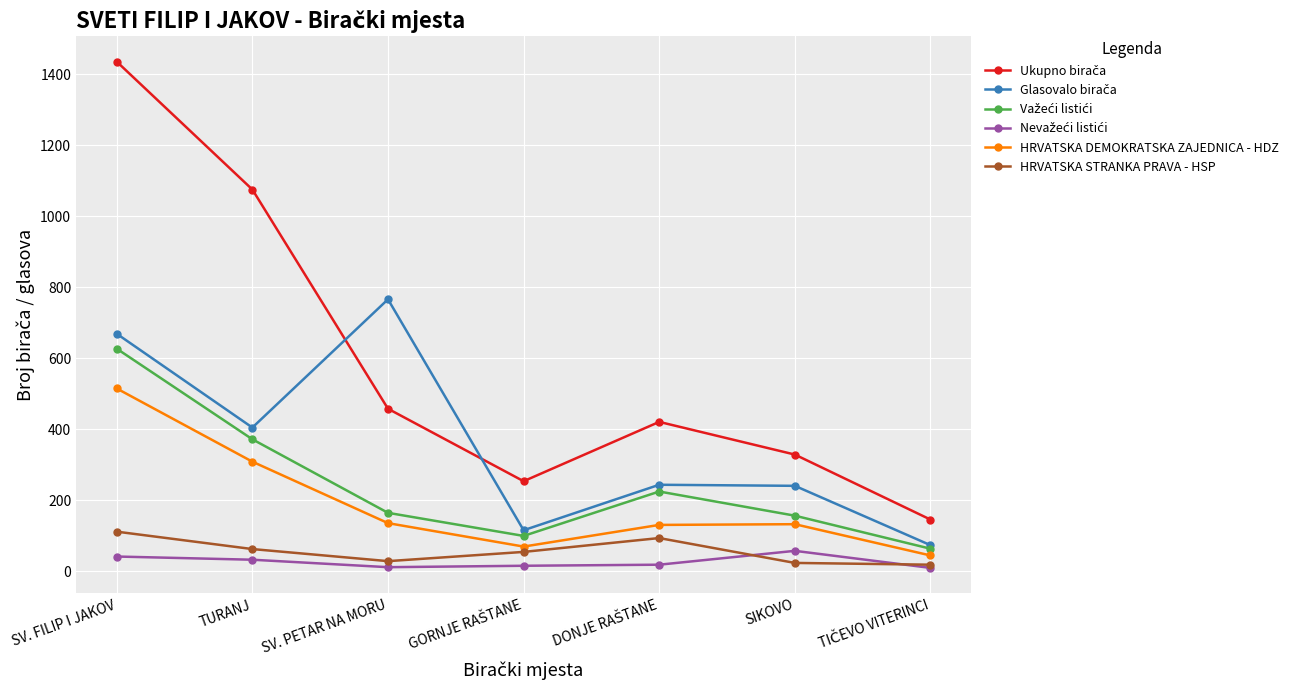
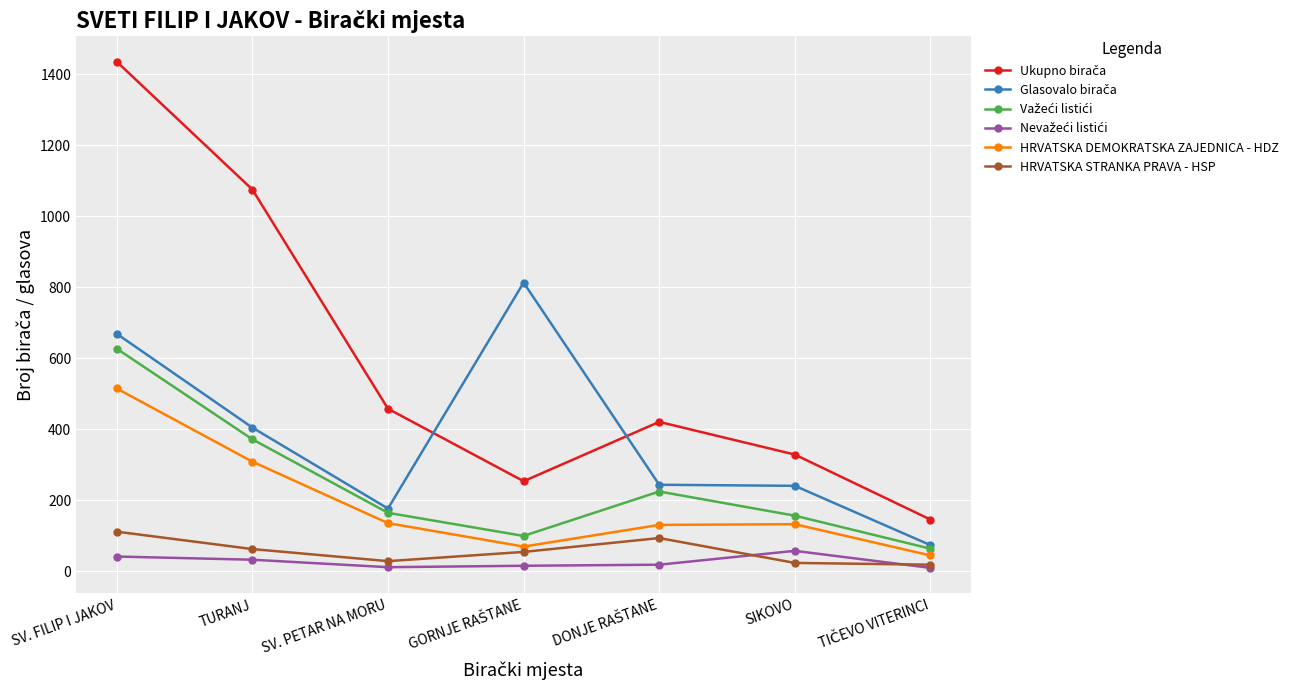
  {
    "Ukupno birača": {
      "SV. FILIP I JAKOV": 1440,
      "TURANJ": 1080,
      "SV. PETAR NA MORU": 460,
      "GORNJE RAŠTANE": 250,
      "DONJE RAŠTANE": 420,
      "SIKOVO": 330,
      "TIČEVO VITERINCI": 150
    },
    "Glasovalo birača": {
      "SV. FILIP I JAKOV": 670,
      "TURANJ": 410,
-     "SV. PETAR NA MORU": 770,
-     "GORNJE RAŠTANE": 120,
+     "SV. PETAR NA MORU": 180,
+     "GORNJE RAŠTANE": 810,
      "DONJE RAŠTANE": 240,
      "SIKOVO": 240,
      "TIČEVO VITERINCI": 70
    },
    "Važeći listići": {
      "SV. FILIP I JAKOV": 630,
      "TURANJ": 370,
      "SV. PETAR NA MORU": 170,
      "GORNJE RAŠTANE": 100,
      "DONJE RAŠTANE": 230,
      "SIKOVO": 160,
      "TIČEVO VITERINCI": 60
    },
    "Nevažeći listići": {
      "SV. FILIP I JAKOV": 40,
      "TURANJ": 30,
      "SV. PETAR NA MORU": 10,
      "GORNJE RAŠTANE": 20,
      "DONJE RAŠTANE": 20,
      "SIKOVO": 60,
      "TIČEVO VITERINCI": 10
    },
    "HRVATSKA DEMOKRATSKA ZAJEDNICA - HDZ": {
      "SV. FILIP I JAKOV": 520,
      "TURANJ": 310,
      "SV. PETAR NA MORU": 140,
      "GORNJE RAŠTANE": 70,
      "DONJE RAŠTANE": 130,
      "SIKOVO": 130,
      "TIČEVO VITERINCI": 50
    },
    "HRVATSKA STRANKA PRAVA - HSP": {
      "SV. FILIP I JAKOV": 110,
      "TURANJ": 60,
      "SV. PETAR NA MORU": 30,
      "GORNJE RAŠTANE": 60,
      "DONJE RAŠTANE": 90,
      "SIKOVO": 20,
      "TIČEVO VITERINCI": 20
    }
  }
